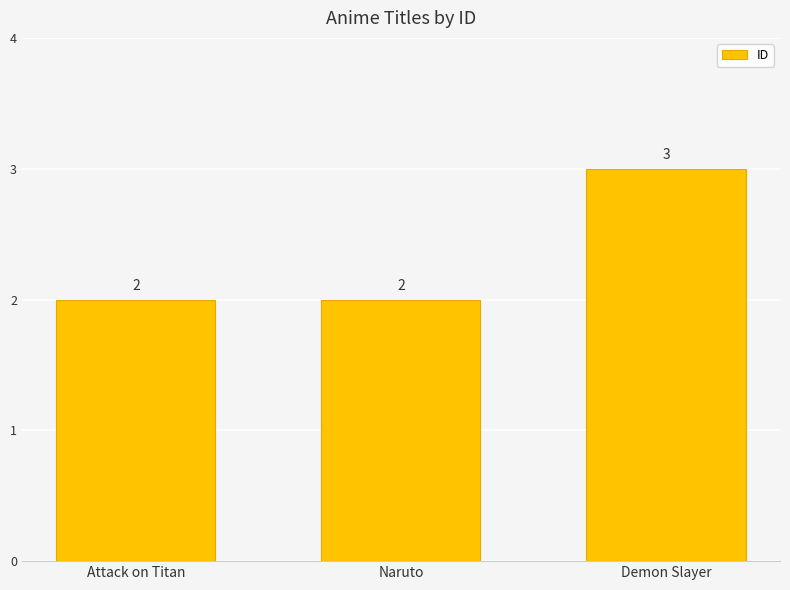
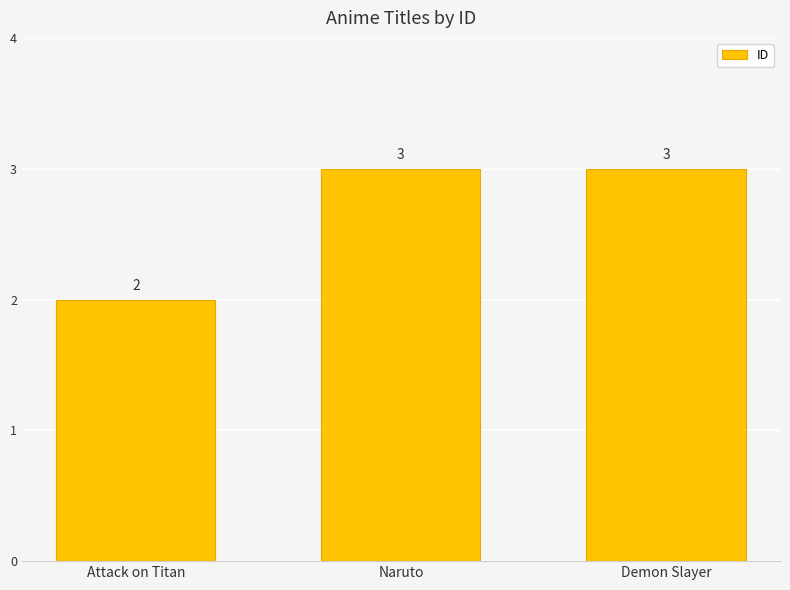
  {
    "Attack on Titan": 2,
-   "Naruto": 2,
+   "Naruto": 3,
    "Demon Slayer": 3
  }
